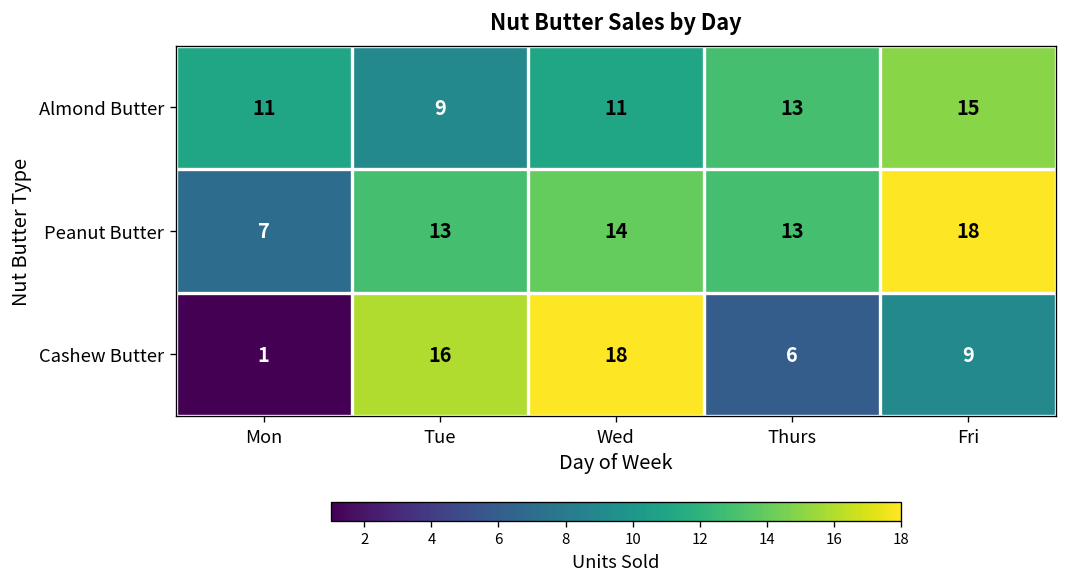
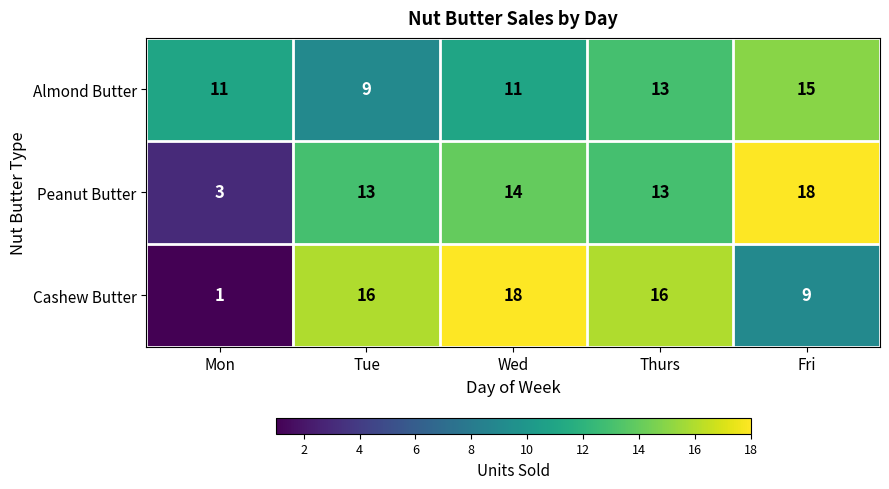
  {
    "Almond Butter": {
      "Mon": 11,
      "Tue": 9,
      "Wed": 11,
      "Thurs": 13,
      "Fri": 15
    },
    "Peanut Butter": {
-     "Mon": 7,
+     "Mon": 3,
      "Tue": 13,
      "Wed": 14,
      "Thurs": 13,
      "Fri": 18
    },
    "Cashew Butter": {
      "Mon": 1,
      "Tue": 16,
      "Wed": 18,
-     "Thurs": 6,
+     "Thurs": 16,
      "Fri": 9
    }
  }
